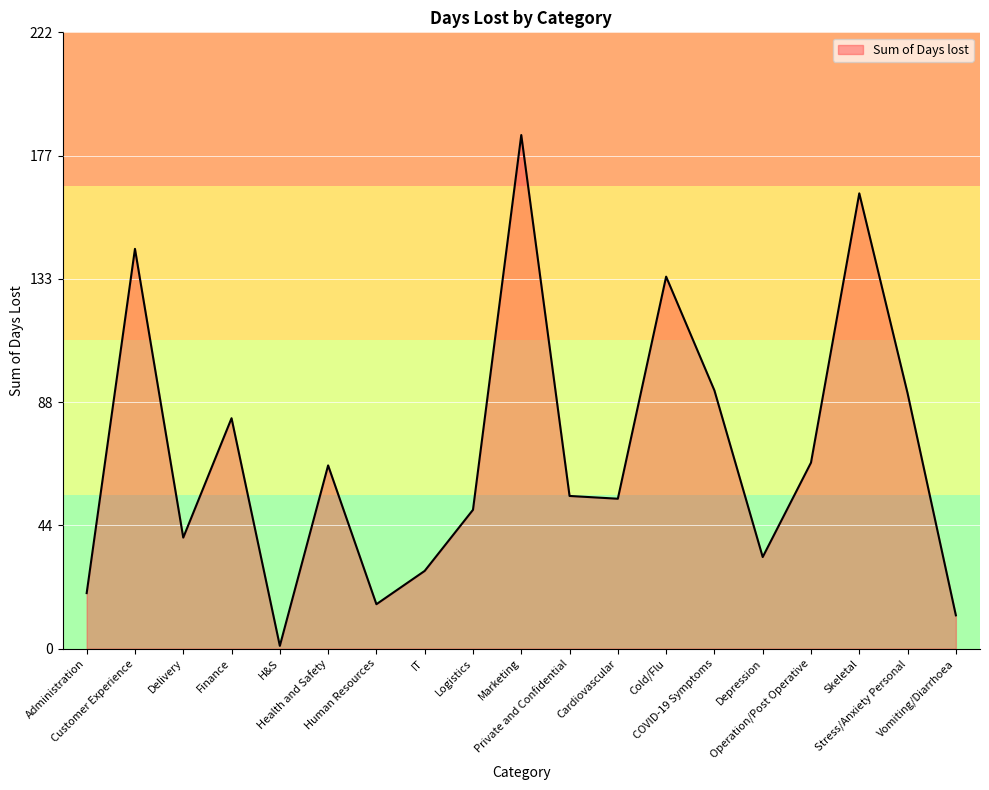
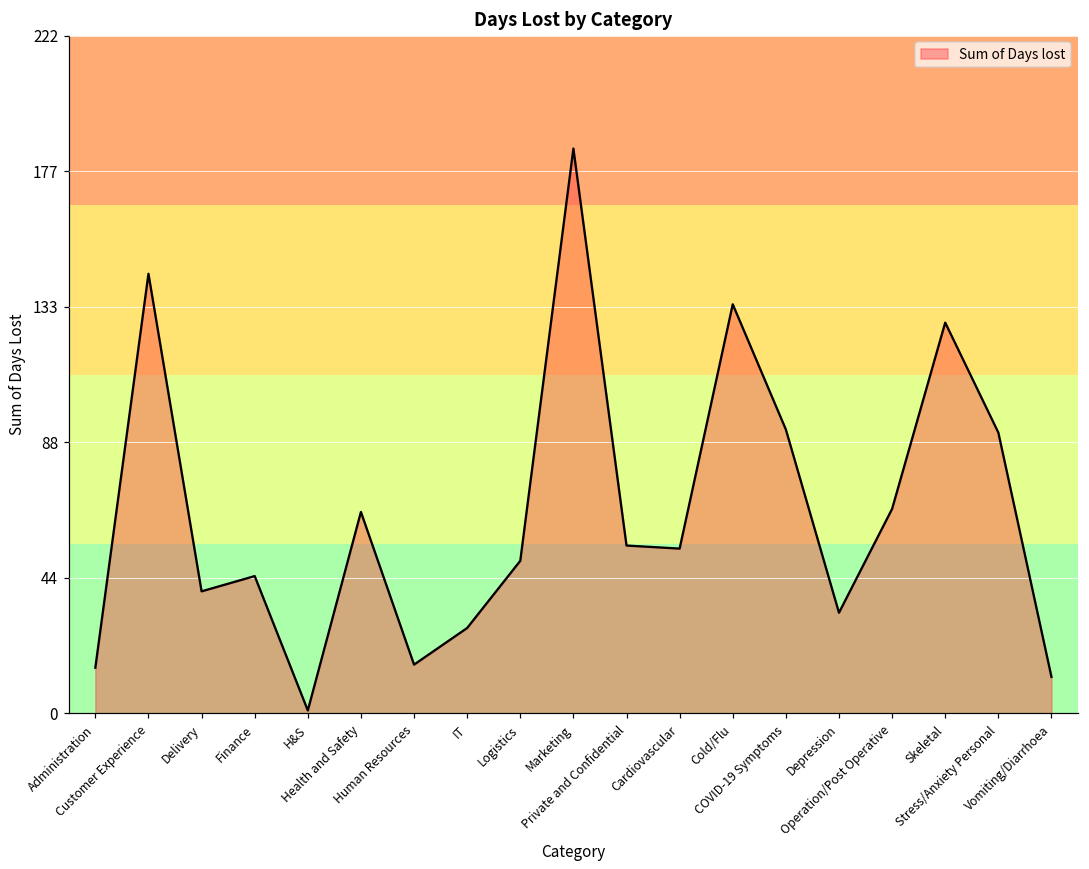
  {
-   "Administration": 20,
+   "Administration": 15,
    "Customer Experience": 144,
    "Delivery": 40,
-   "Finance": 83,
+   "Finance": 45,
    "H&S": 1,
    "Health and Safety": 66,
    "Human Resources": 16,
    "IT": 28,
    "Logistics": 50,
    "Marketing": 185,
    "Private and Confidential": 55,
    "Cardiovascular": 54,
    "Cold/Flu": 134,
    "COVID-19 Symptoms": 93,
    "Depression": 33,
    "Operation/Post Operative": 67,
-   "Skeletal": 164,
+   "Skeletal": 128,
    "Stress/Anxiety Personal": 92,
    "Vomiting/Diarrhoea": 12
  }
